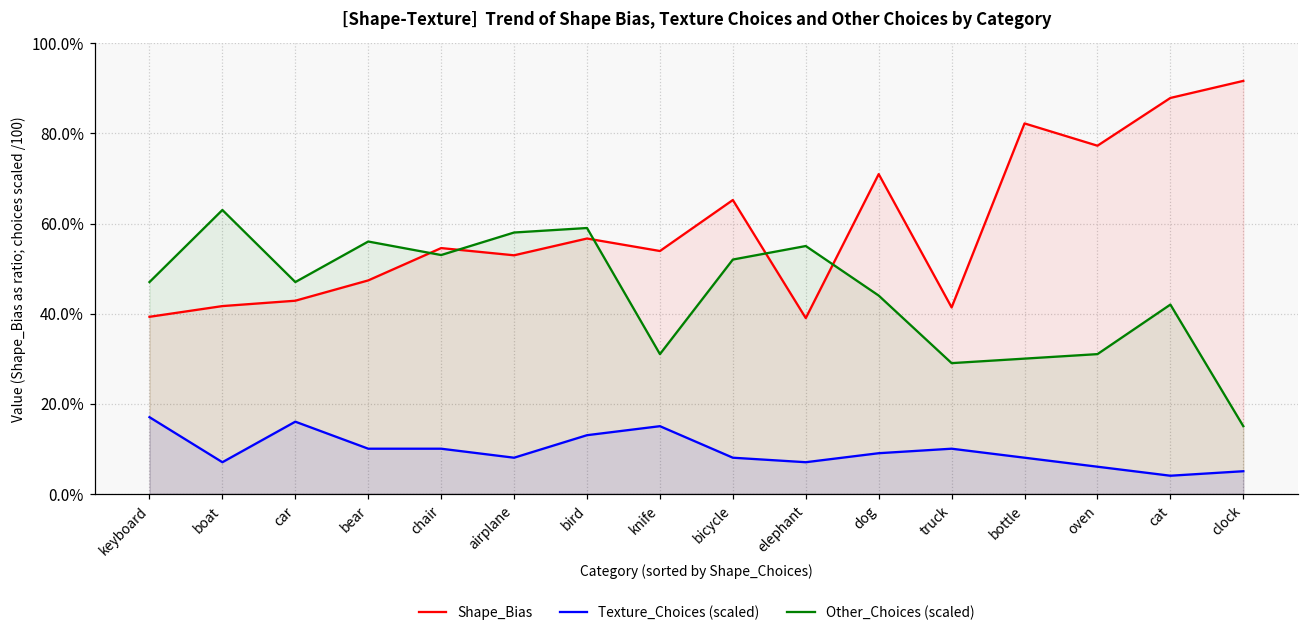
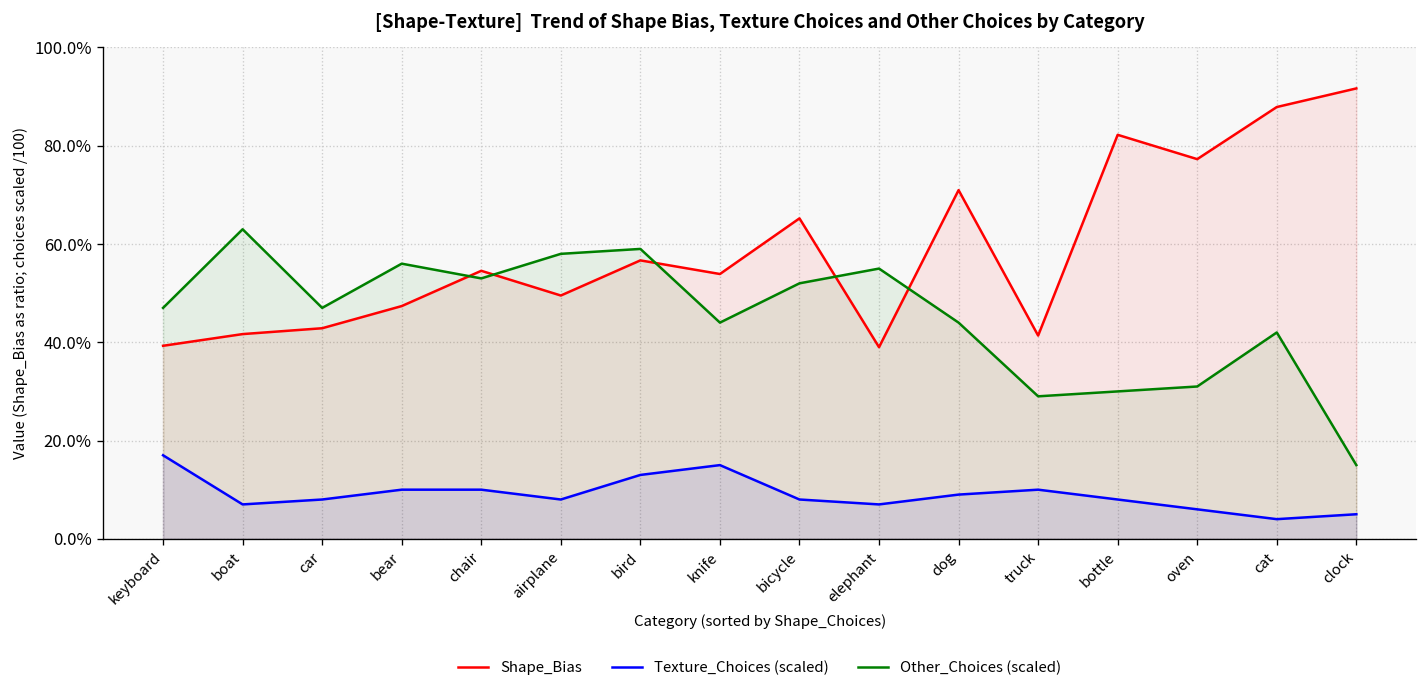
  {
    "Shape_Bias": {
      "keyboard": "39%",
      "boat": "42%",
      "car": "43%",
      "bear": "47%",
      "chair": "55%",
-     "airplane": "53%",
+     "airplane": "50%",
      "bird": "57%",
      "knife": "54%",
      "bicycle": "65%",
      "elephant": "39%",
      "dog": "71%",
      "truck": "41%",
      "bottle": "82%",
      "oven": "77%",
      "cat": "88%",
      "clock": "92%"
    },
    "Texture_Choices (scaled)": {
      "keyboard": "17%",
      "boat": "7%",
-     "car": "16%",
+     "car": "8%",
      "bear": "10%",
      "chair": "10%",
      "airplane": "8%",
      "bird": "13%",
      "knife": "15%",
      "bicycle": "8%",
      "elephant": "7%",
      "dog": "9%",
      "truck": "10%",
      "bottle": "8%",
      "oven": "6%",
      "cat": "4%",
      "clock": "5%"
    },
    "Other_Choices (scaled)": {
      "keyboard": "47%",
      "boat": "63%",
      "car": "47%",
      "bear": "56%",
      "chair": "53%",
      "airplane": "58%",
      "bird": "59%",
-     "knife": "31%",
+     "knife": "44%",
      "bicycle": "52%",
      "elephant": "55%",
      "dog": "44%",
      "truck": "29%",
      "bottle": "30%",
      "oven": "31%",
      "cat": "42%",
      "clock": "15%"
    }
  }
